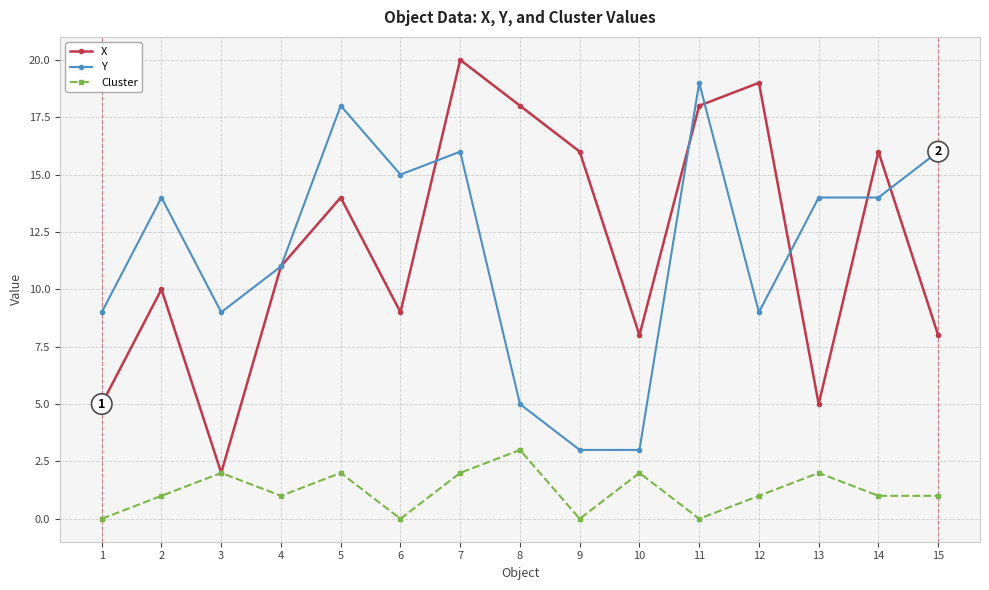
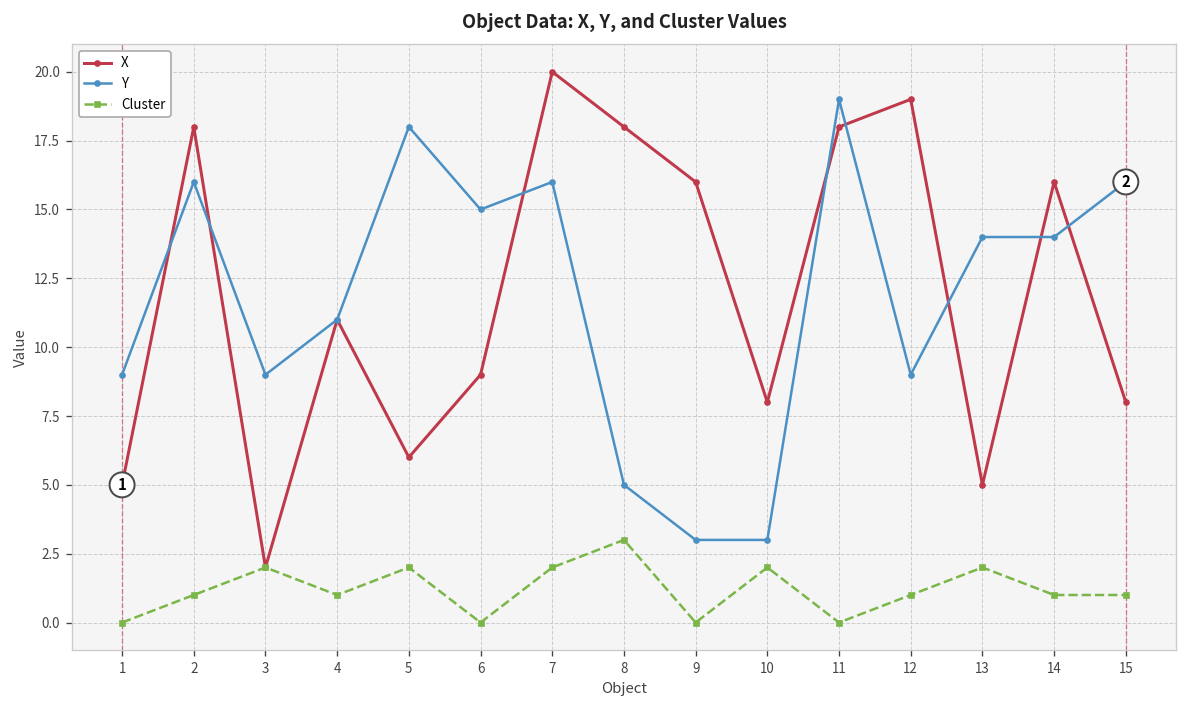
  {
    "X": {
-     "2": 10,
-     "5": 14,
+     "2": 18,
+     "5": 6,
      "6": 9,
      "7": 20,
      "8": 18,
      "9": 16,
      "10": 8,
      "11": 18,
      "12": 19,
      "13": 5,
      "14": 16,
      "15": 8
    },
    "Y": {
      "1": 9,
-     "2": 14,
+     "2": 16,
      "3": 9,
      "5": 18,
      "6": 15,
      "7": 16,
      "8": 5,
      "9": 3,
      "10": 3,
      "11": 19,
      "12": 9,
      "13": 14,
      "14": 14
    },
    "Cluster": {
      "1": 0,
      "2": 1,
      "4": 1,
      "5": 2,
      "6": 0,
      "7": 2,
      "8": 3,
      "9": 0,
      "10": 2,
      "11": 0,
      "12": 1,
      "13": 2,
      "14": 1,
      "15": 1
    }
  }
